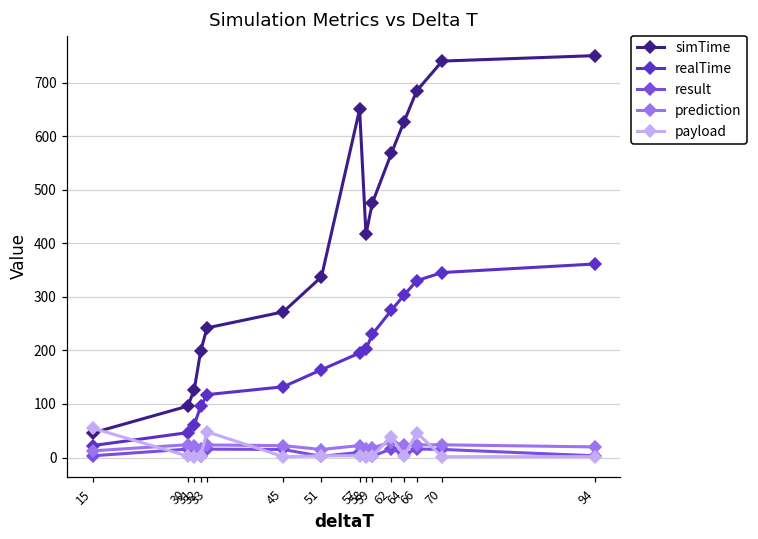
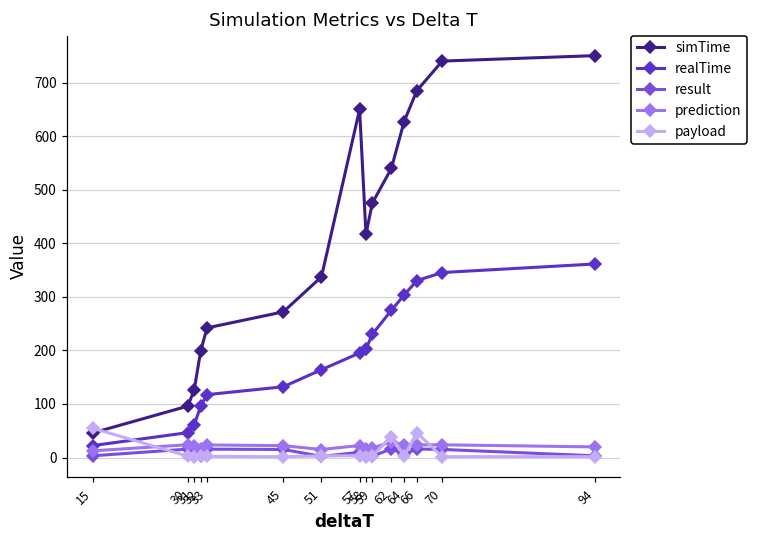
  {
    "simTime": {
      "15": 50,
      "30": 100,
      "31": 130,
      "32": 200,
      "33": 240,
      "45": 270,
      "51": 340,
      "57": 650,
      "58": 420,
      "59": 480,
-     "62": 570,
+     "62": 540,
      "64": 630,
      "66": 690,
      "70": 740,
      "94": 750
    },
    "payload": {
      "15": 50,
      "30": 0,
      "31": 0,
-     "33": 50,
+     "33": 0,
      "45": 0,
      "57": 0,
      "58": 0,
      "62": 40,
      "66": 50,
      "70": 0
    }
  }
